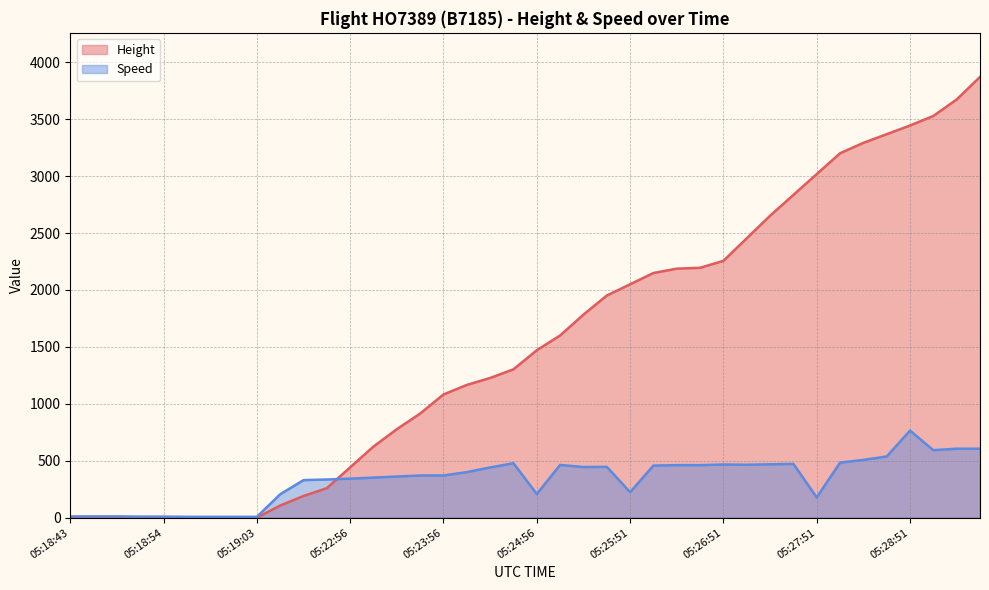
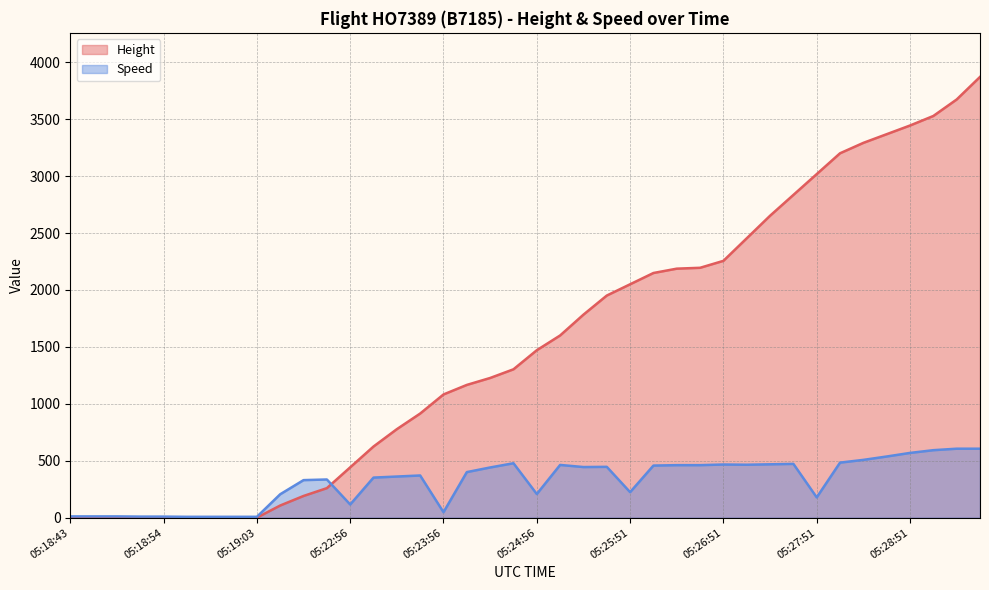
  {
    "Height": {
      "05:22:56": 440,
      "05:23:56": 1080,
      "05:24:56": 1470,
      "05:25:51": 2050,
      "05:26:51": 2260,
      "05:27:51": 3020,
      "05:28:51": 3440
    },
    "Speed": {
-     "05:22:56": 340,
-     "05:23:56": 370,
+     "05:22:56": 120,
+     "05:23:56": 50,
      "05:24:56": 210,
      "05:25:51": 220,
      "05:26:51": 470,
      "05:27:51": 180,
-     "05:28:51": 760
+     "05:28:51": 570
    }
  }
